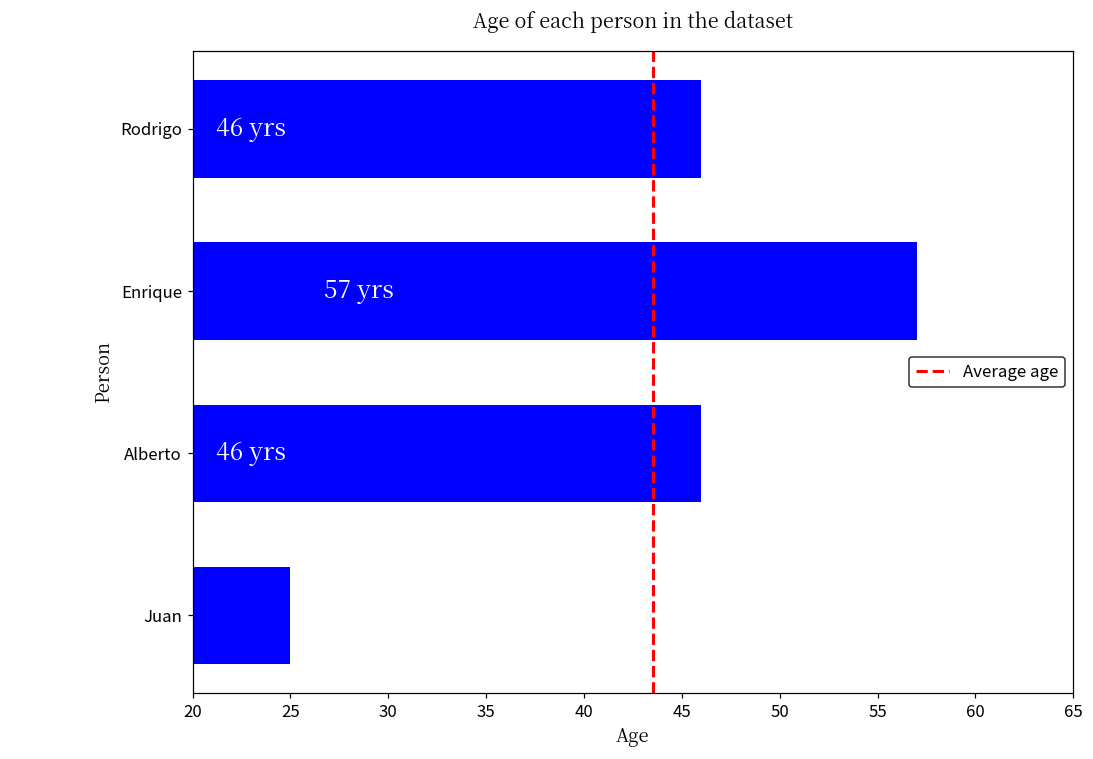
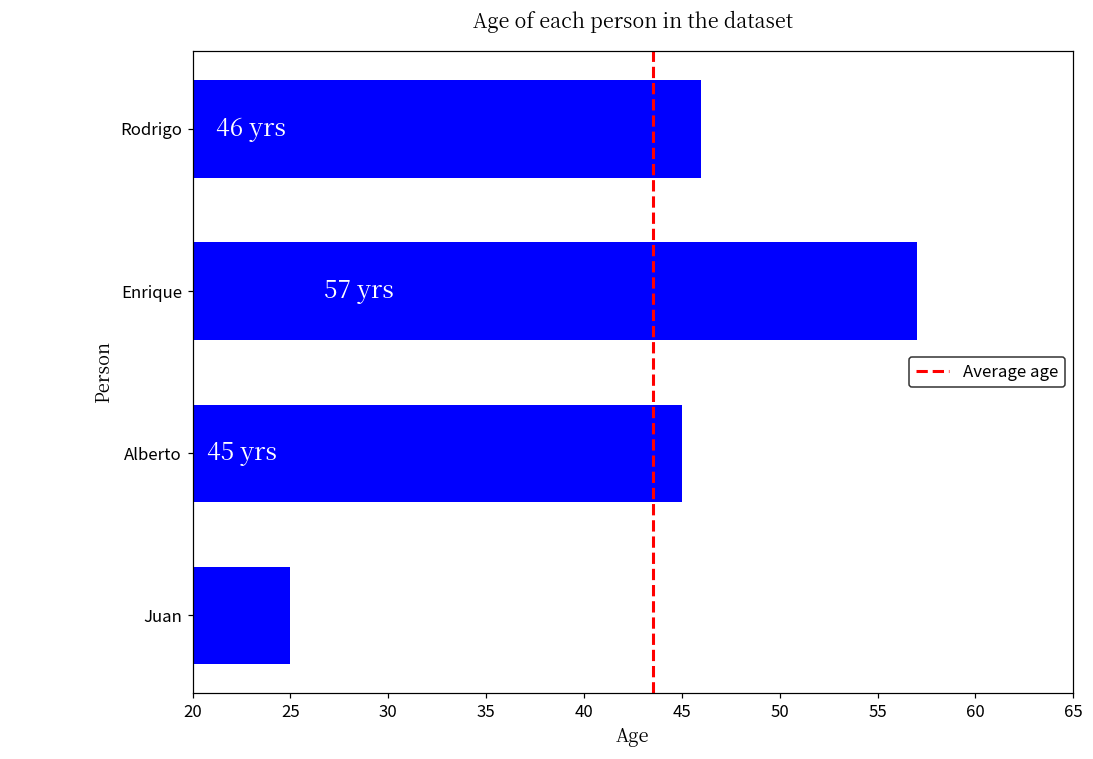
  {
    "Rodrigo": 46,
    "Enrique": 57,
-   "Alberto": 46
+   "Alberto": 45
  }
